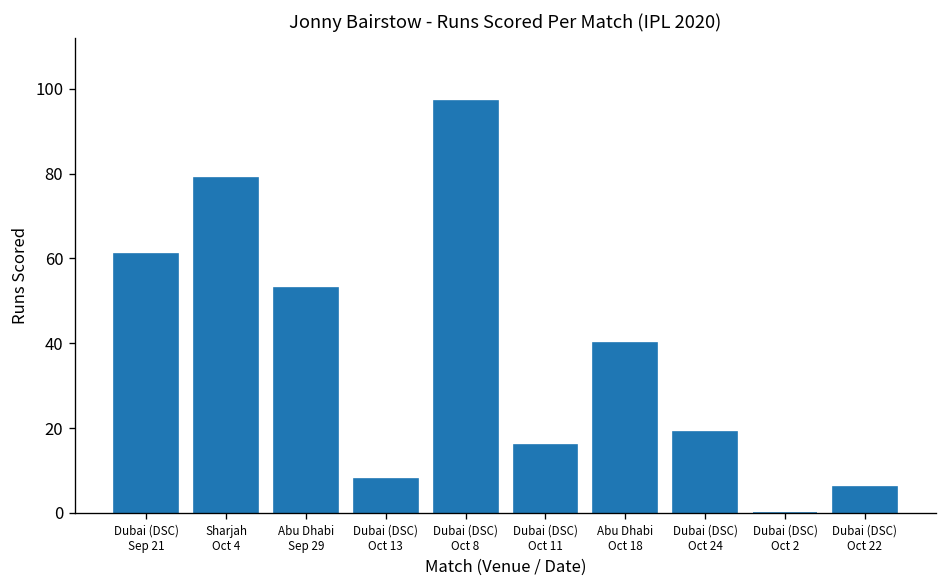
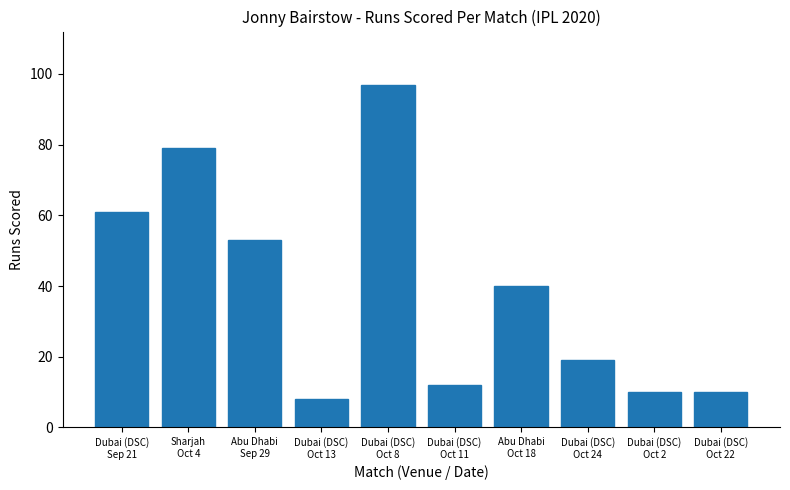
  {
    "Dubai (DSC) Sep 21": 61,
    "Sharjah Oct 4": 79,
    "Abu Dhabi Sep 29": 53,
    "Dubai (DSC) Oct 13": 8,
    "Dubai (DSC) Oct 8": 97,
-   "Dubai (DSC) Oct 11": 16,
+   "Dubai (DSC) Oct 11": 12,
    "Abu Dhabi Oct 18": 40,
    "Dubai (DSC) Oct 24": 19,
-   "Dubai (DSC) Oct 2": 0,
-   "Dubai (DSC) Oct 22": 6
+   "Dubai (DSC) Oct 2": 10,
+   "Dubai (DSC) Oct 22": 10
  }
